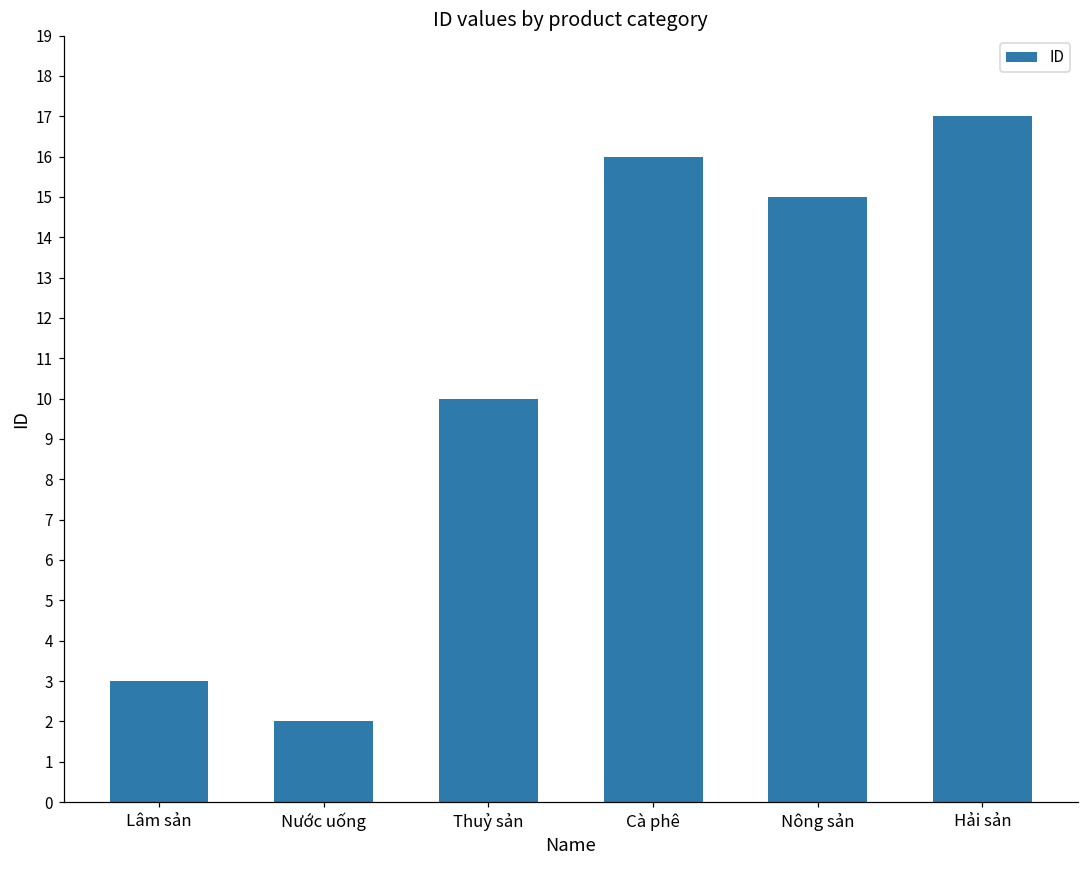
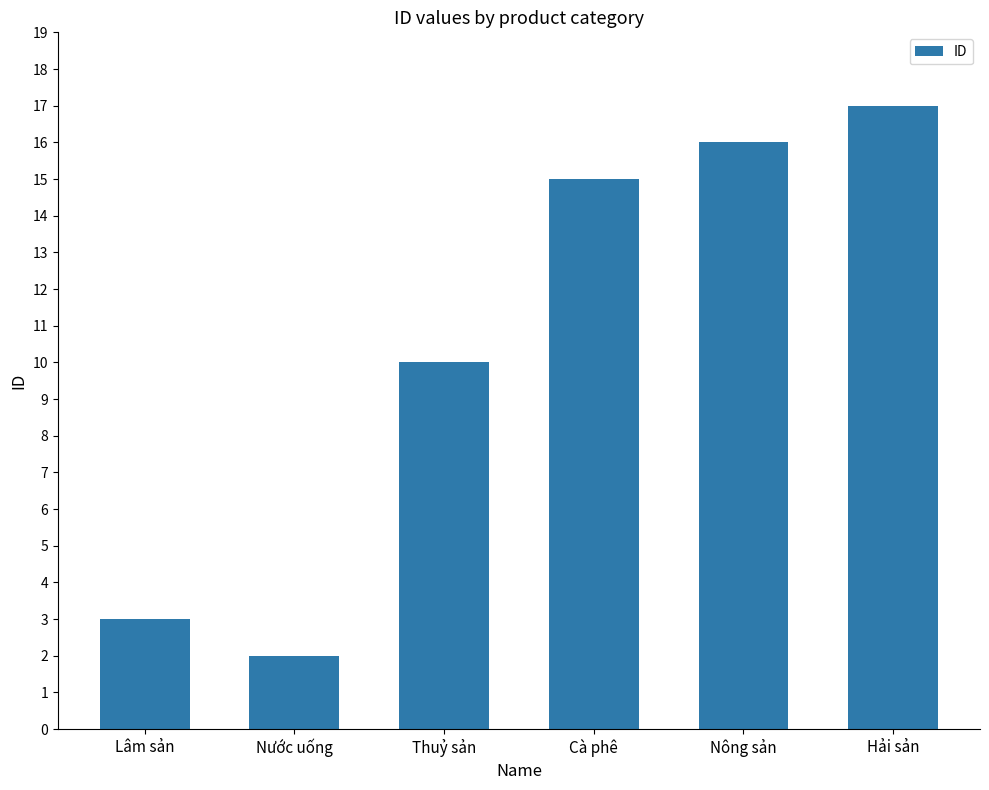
  {
    "Lâm sản": 3,
    "Nước uống": 2,
    "Thuỷ sản": 10,
-   "Cà phê": 16,
-   "Nông sản": 15,
+   "Cà phê": 15,
+   "Nông sản": 16,
    "Hải sản": 17
  }
